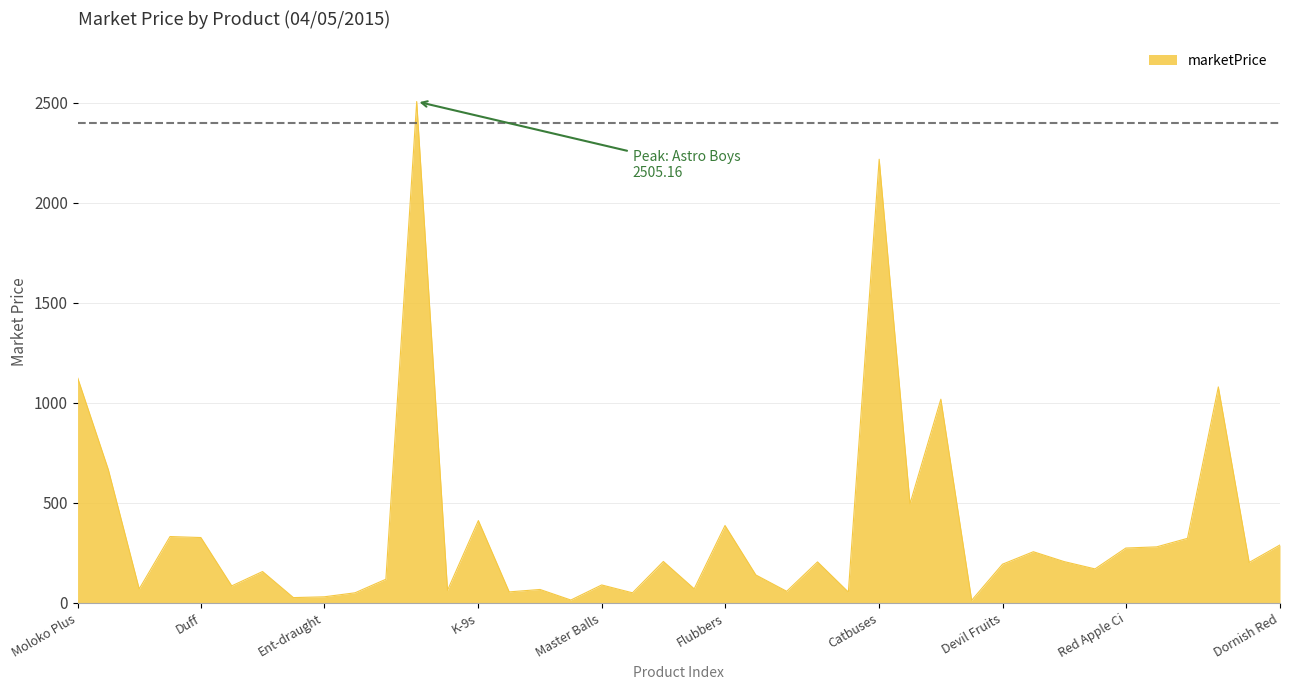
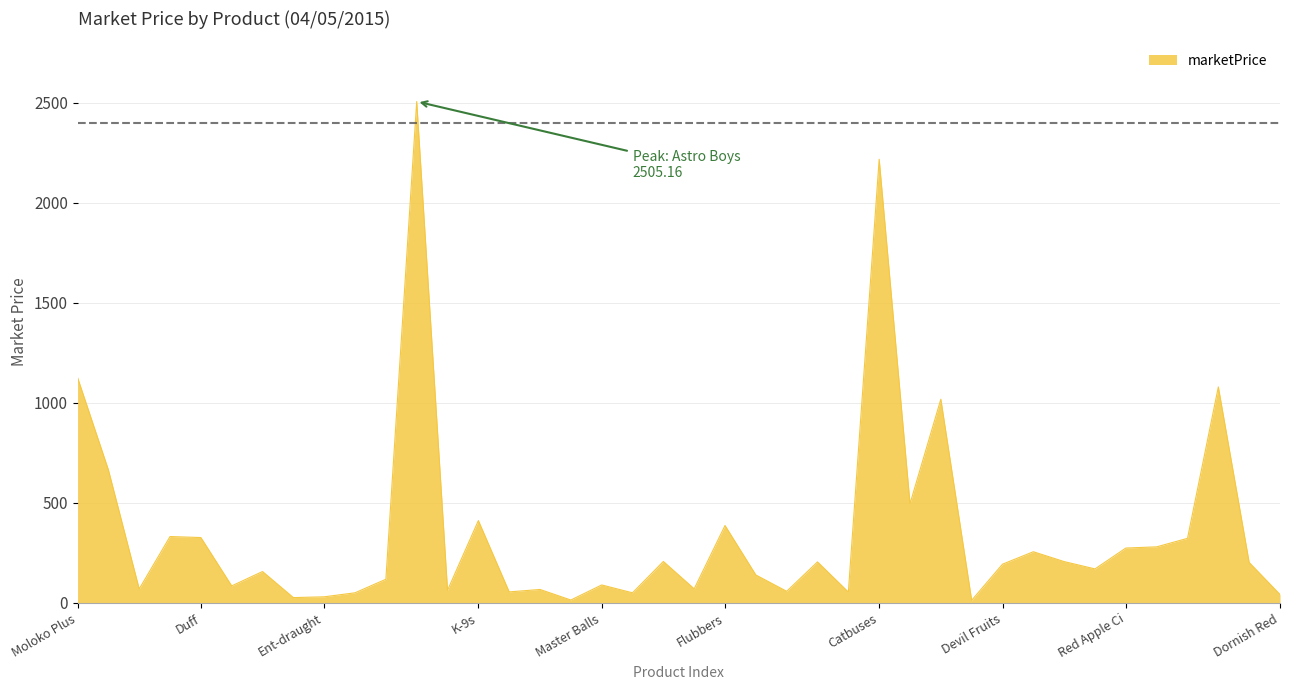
  {
    "Moloko Plus": 1130,
    "Duff": 330,
    "Ent-draught": 30,
    "K-9s": 410,
    "Master Balls": 90,
    "Flubbers": 390,
    "Catbuses": 2220,
    "Devil Fruits": 190,
    "Red Apple Ci": 270,
-   "Dornish Red": 290
+   "Dornish Red": 40
  }
